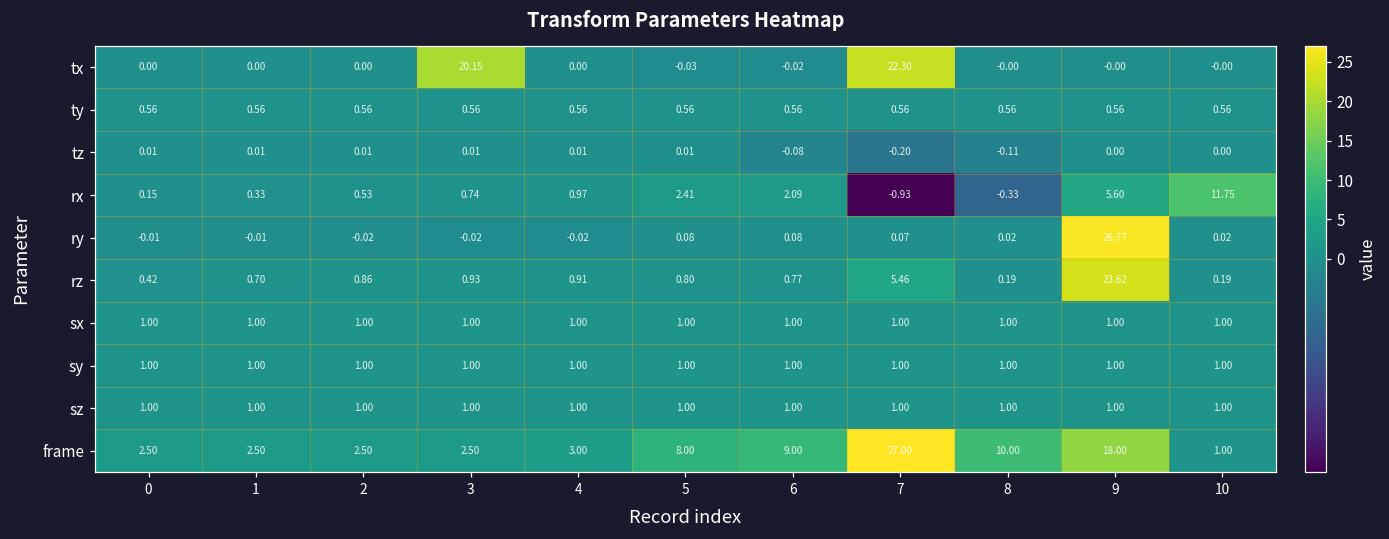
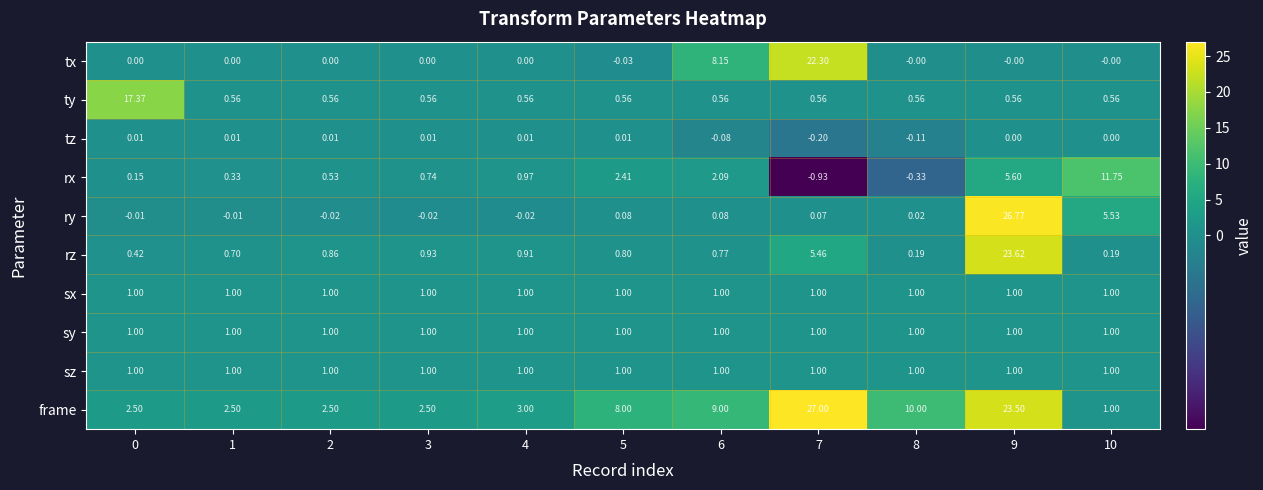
  {
    "tx": {
      "0": 0.00,
      "1": 0.00,
      "2": 0.00,
-     "3": 20.15,
+     "3": 0.00,
      "4": 0.00,
      "5": -0.03,
-     "6": -0.02,
+     "6": 8.15,
      "7": 22.30,
      "8": -0.00,
      "9": -0.00,
      "10": -0.00
    },
    "ty": {
-     "0": 0.56,
+     "0": 17.37,
      "1": 0.56,
      "2": 0.56,
      "3": 0.56,
      "4": 0.56,
      "5": 0.56,
      "6": 0.56,
      "7": 0.56,
      "8": 0.56,
      "9": 0.56,
      "10": 0.56
    },
    "tz": {
      "0": 0.01,
      "1": 0.01,
      "2": 0.01,
      "3": 0.01,
      "4": 0.01,
      "5": 0.01,
      "6": -0.08,
      "7": -0.20,
      "8": -0.11,
      "9": 0.00,
      "10": 0.00
    },
    "rx": {
      "0": 0.15,
      "1": 0.33,
      "2": 0.53,
      "3": 0.74,
      "4": 0.97,
      "5": 2.41,
      "6": 2.09,
      "7": -0.93,
      "8": -0.33,
      "9": 5.60,
      "10": 11.75
    },
    "ry": {
      "0": -0.01,
      "1": -0.01,
      "2": -0.02,
      "3": -0.02,
      "4": -0.02,
      "5": 0.08,
      "6": 0.08,
      "7": 0.07,
      "8": 0.02,
      "9": 26.77,
-     "10": 0.02
+     "10": 5.53
    },
    "rz": {
      "0": 0.42,
      "1": 0.70,
      "2": 0.86,
      "3": 0.93,
      "4": 0.91,
      "5": 0.80,
      "6": 0.77,
      "7": 5.46,
      "8": 0.19,
      "9": 23.62,
      "10": 0.19
    },
    "sx": {
      "0": 1.00,
      "1": 1.00,
      "2": 1.00,
      "3": 1.00,
      "4": 1.00,
      "5": 1.00,
      "6": 1.00,
      "7": 1.00,
      "8": 1.00,
      "9": 1.00,
      "10": 1.00
    },
    "sy": {
      "0": 1.00,
      "1": 1.00,
      "2": 1.00,
      "3": 1.00,
      "4": 1.00,
      "5": 1.00,
      "6": 1.00,
      "7": 1.00,
      "8": 1.00,
      "9": 1.00,
      "10": 1.00
    },
    "sz": {
      "0": 1.00,
      "1": 1.00,
      "2": 1.00,
      "3": 1.00,
      "4": 1.00,
      "5": 1.00,
      "6": 1.00,
      "7": 1.00,
      "8": 1.00,
      "9": 1.00,
      "10": 1.00
    },
    "frame": {
      "0": 2.50,
      "1": 2.50,
      "2": 2.50,
      "3": 2.50,
      "4": 3.00,
      "5": 8.00,
      "6": 9.00,
      "7": 27.00,
      "8": 10.00,
-     "9": 18.00,
+     "9": 23.50,
      "10": 1.00
    }
  }
